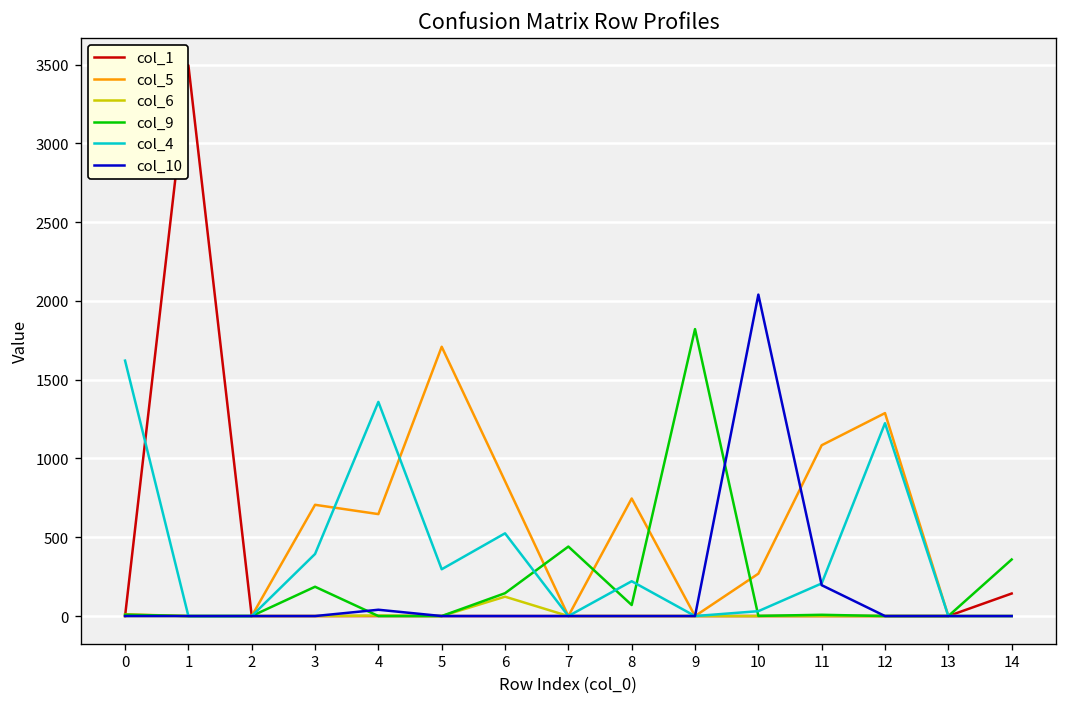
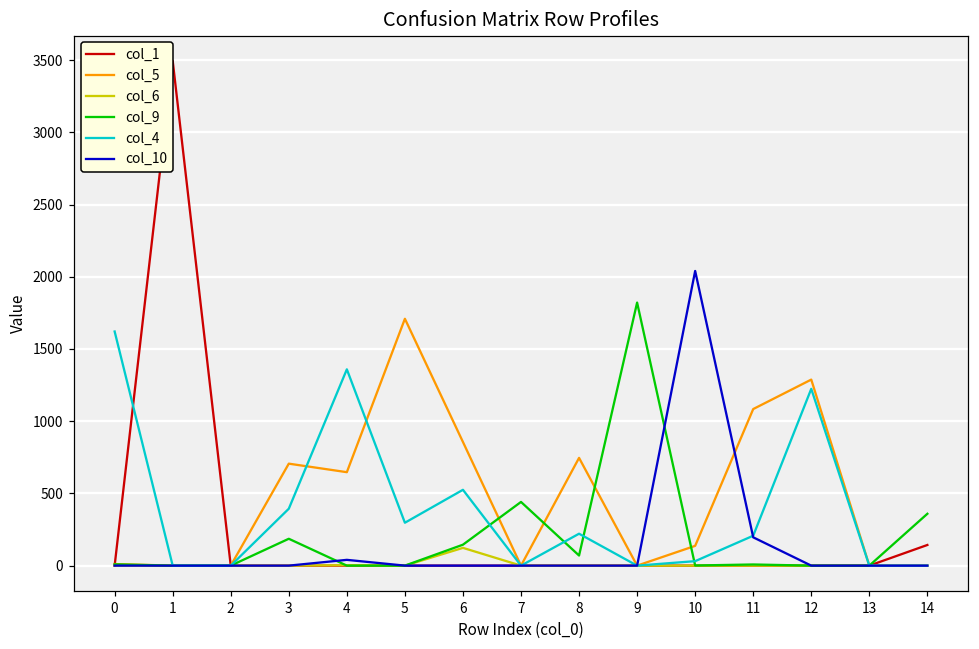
  {
    "col_1": {
      "1": 3500,
      "14": 140
    },
    "col_5": {
      "3": 710,
      "4": 650,
      "5": 1710,
      "6": 860,
      "8": 750,
-     "10": 270,
+     "10": 140,
      "11": 1080,
      "12": 1290
    },
    "col_6": {
      "6": 120
    },
    "col_9": {
      "3": 190,
      "6": 150,
      "7": 440,
      "8": 70,
      "9": 1820,
      "14": 360
    },
    "col_4": {
      "0": 1620,
      "3": 390,
      "4": 1360,
      "5": 300,
      "6": 530,
      "8": 220,
      "10": 30,
      "12": 1220
    },
    "col_10": {
      "4": 40,
      "10": 2040
    }
  }
